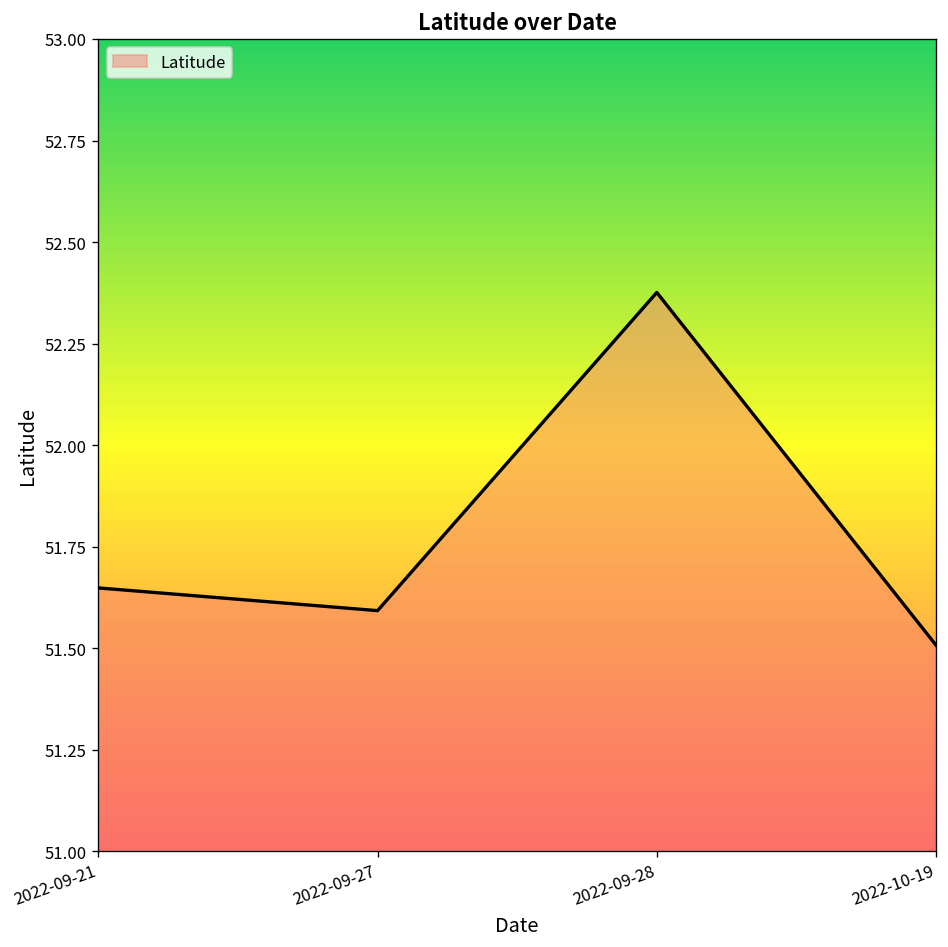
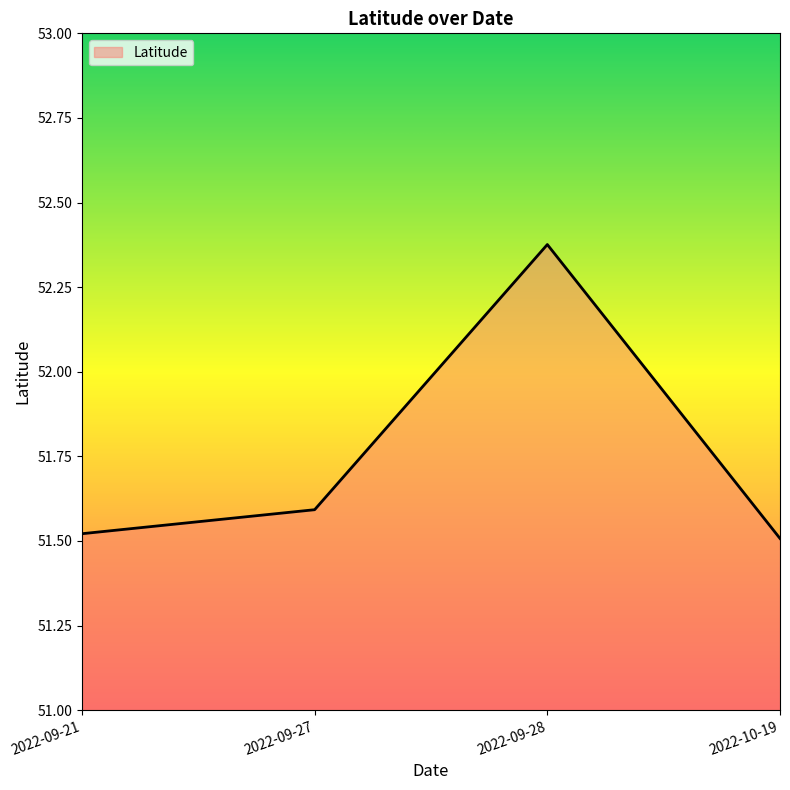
  {
-   "2022-09-21": 51.65,
+   "2022-09-21": 51.52,
    "2022-09-27": 51.59,
    "2022-09-28": 52.38,
    "2022-10-19": 51.51
  }
